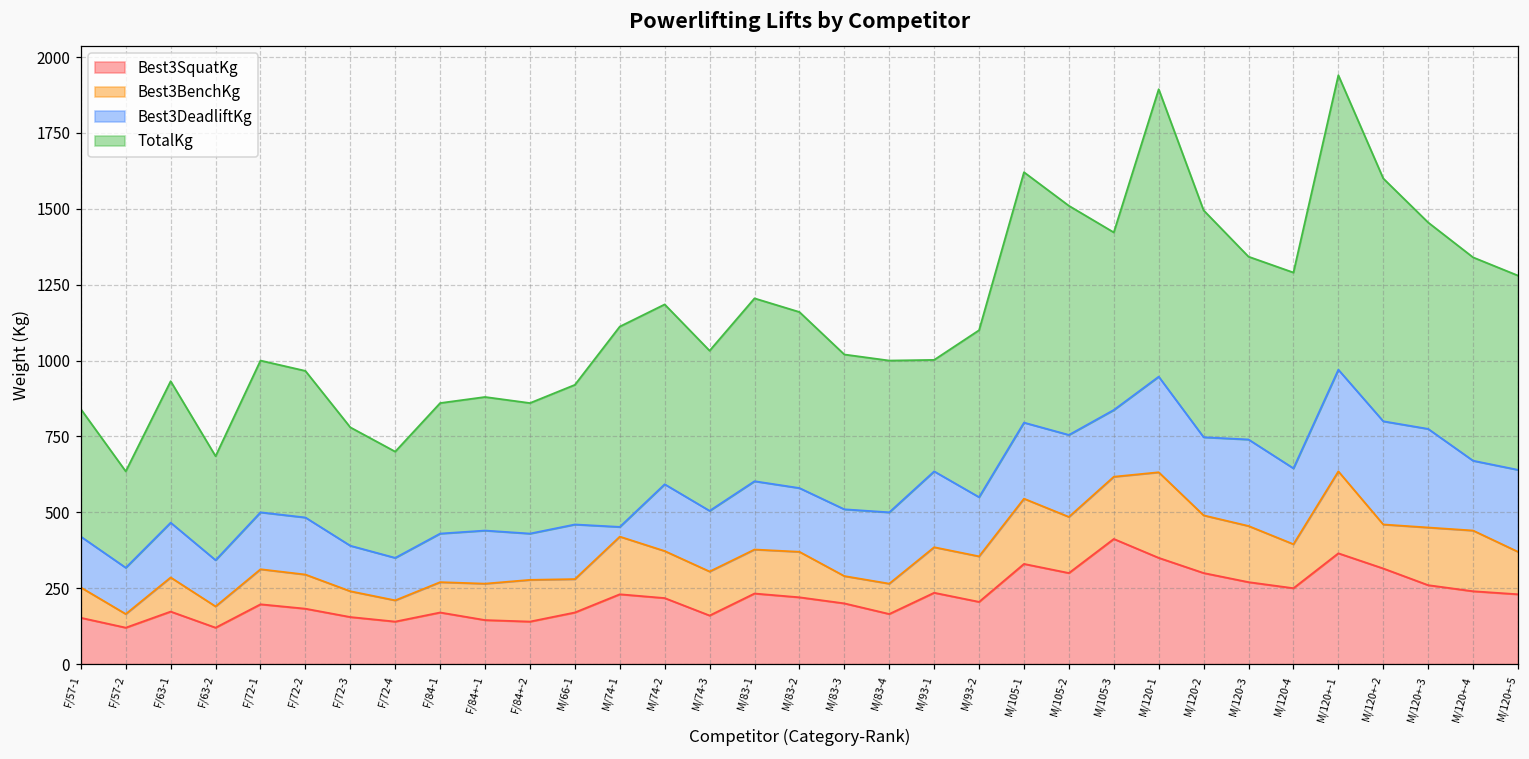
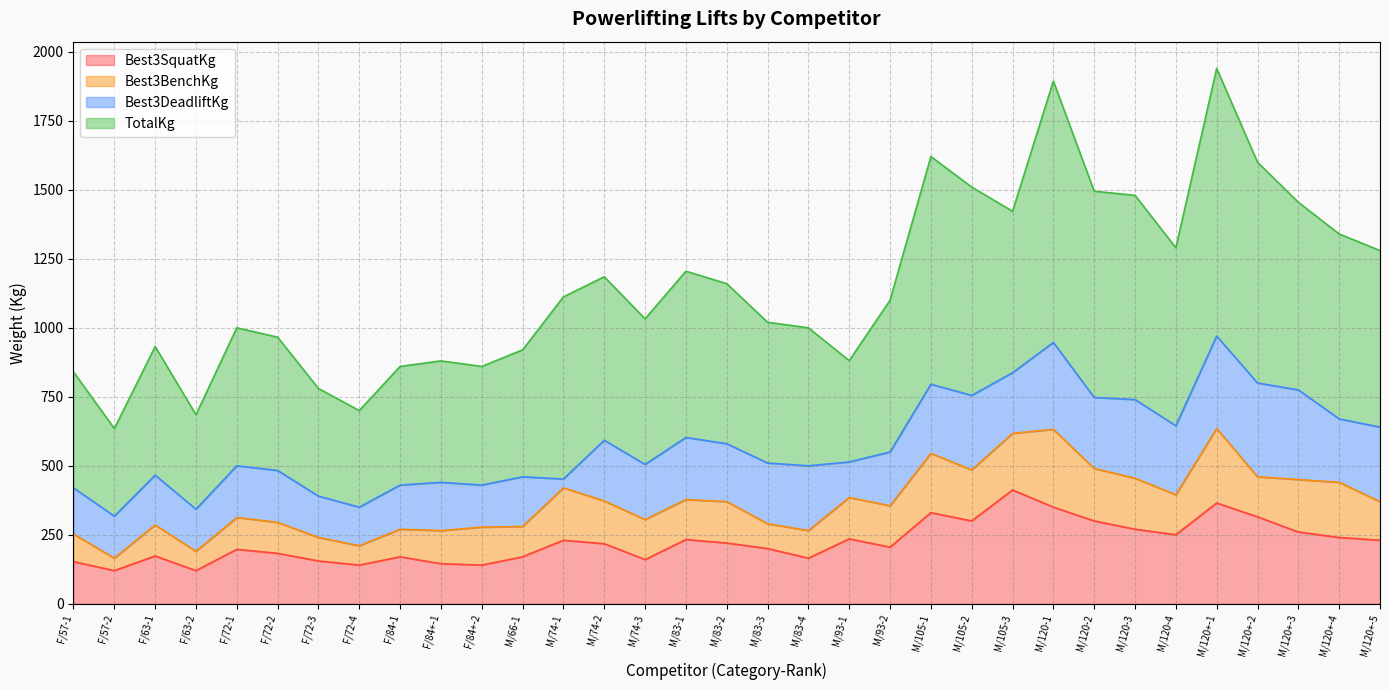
  {
    "Best3SquatKg": {
      "F/57-1": 150,
      "F/57-2": 120,
      "F/63-1": 170,
      "F/63-2": 120,
      "F/72-1": 200,
      "F/72-2": 180,
      "F/72-3": 160,
      "F/72-4": 140,
      "F/84-1": 170,
      "F/84+-1": 150,
      "F/84+-2": 140,
      "M/66-1": 170,
      "M/74-1": 230,
      "M/74-2": 220,
      "M/74-3": 160,
      "M/83-1": 230,
      "M/83-2": 220,
      "M/83-3": 200,
      "M/83-4": 170,
      "M/93-1": 240,
      "M/93-2": 210,
      "M/105-1": 330,
      "M/105-2": 300,
      "M/105-3": 410,
      "M/120-1": 350,
      "M/120-2": 300,
      "M/120-3": 270,
      "M/120-4": 250,
      "M/120+-1": 370,
      "M/120+-2": 320,
      "M/120+-3": 260,
      "M/120+-4": 240,
      "M/120+-5": 230
    },
    "Best3BenchKg": {
      "F/57-1": 100,
      "F/57-2": 50,
      "F/63-1": 110,
      "F/63-2": 70,
      "F/72-1": 120,
      "F/72-2": 110,
      "F/72-3": 90,
      "F/72-4": 70,
      "F/84-1": 100,
      "F/84+-1": 120,
      "F/84+-2": 140,
      "M/66-1": 110,
      "M/74-1": 190,
      "M/74-2": 160,
      "M/74-3": 150,
      "M/83-1": 150,
      "M/83-2": 150,
      "M/83-3": 90,
      "M/83-4": 100,
      "M/93-1": 150,
      "M/93-2": 150,
      "M/105-1": 220,
      "M/105-2": 190,
      "M/105-3": 200,
      "M/120-1": 280,
      "M/120-2": 190,
      "M/120-3": 190,
      "M/120-4": 150,
      "M/120+-1": 270,
      "M/120+-2": 150,
      "M/120+-3": 190,
      "M/120+-4": 200,
      "M/120+-5": 140
    },
    "Best3DeadliftKg": {
      "F/57-1": 170,
      "F/57-2": 150,
      "F/63-1": 180,
      "F/63-2": 150,
      "F/72-1": 190,
      "F/72-2": 190,
      "F/72-3": 150,
      "F/72-4": 140,
      "F/84-1": 160,
      "F/84+-1": 180,
      "F/84+-2": 150,
      "M/66-1": 180,
      "M/74-1": 30,
      "M/74-2": 220,
      "M/74-3": 200,
      "M/83-1": 230,
      "M/83-2": 210,
      "M/83-3": 220,
      "M/83-4": 240,
-     "M/93-1": 250,
+     "M/93-1": 130,
      "M/93-2": 200,
      "M/105-1": 250,
      "M/105-2": 270,
      "M/105-3": 220,
      "M/120-1": 320,
      "M/120-2": 260,
      "M/120-3": 290,
      "M/120-4": 250,
      "M/120+-1": 340,
      "M/120+-2": 340,
      "M/120+-3": 320,
      "M/120+-4": 230,
      "M/120+-5": 270
    },
    "TotalKg": {
      "F/57-1": 420,
      "F/57-2": 320,
      "F/63-1": 470,
      "F/63-2": 340,
      "F/72-1": 500,
      "F/72-2": 480,
      "F/72-3": 390,
      "F/72-4": 350,
      "F/84-1": 430,
      "F/84+-1": 440,
      "F/84+-2": 430,
      "M/66-1": 460,
      "M/74-1": 660,
      "M/74-2": 590,
      "M/74-3": 530,
      "M/83-1": 600,
      "M/83-2": 580,
      "M/83-3": 510,
      "M/83-4": 500,
      "M/93-1": 370,
      "M/93-2": 550,
      "M/105-1": 820,
      "M/105-2": 760,
      "M/105-3": 590,
      "M/120-1": 950,
      "M/120-2": 750,
-     "M/120-3": 600,
+     "M/120-3": 740,
      "M/120-4": 650,
      "M/120+-1": 970,
      "M/120+-2": 800,
      "M/120+-3": 680,
      "M/120+-4": 670,
      "M/120+-5": 640
    }
  }
